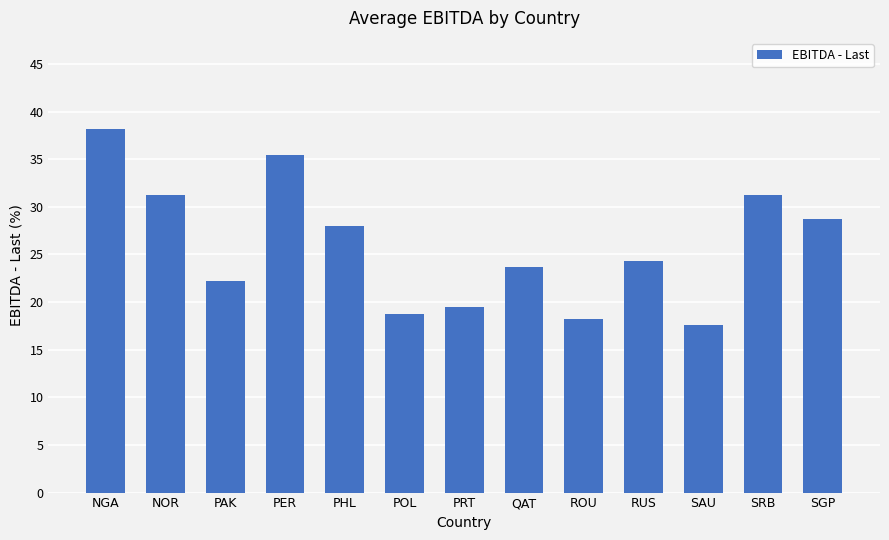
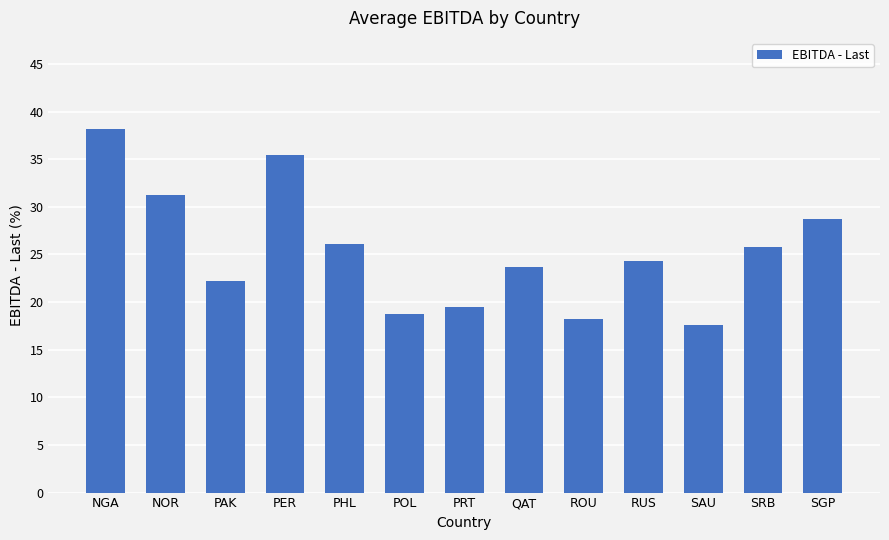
  {
    "NGA": 38,
    "NOR": 31,
    "PAK": 22,
    "PER": 35,
-   "PHL": 28,
+   "PHL": 26,
    "POL": 19,
    "PRT": 19,
    "QAT": 24,
    "ROU": 18,
    "RUS": 24,
    "SAU": 18,
-   "SRB": 31,
+   "SRB": 26,
    "SGP": 29
  }
